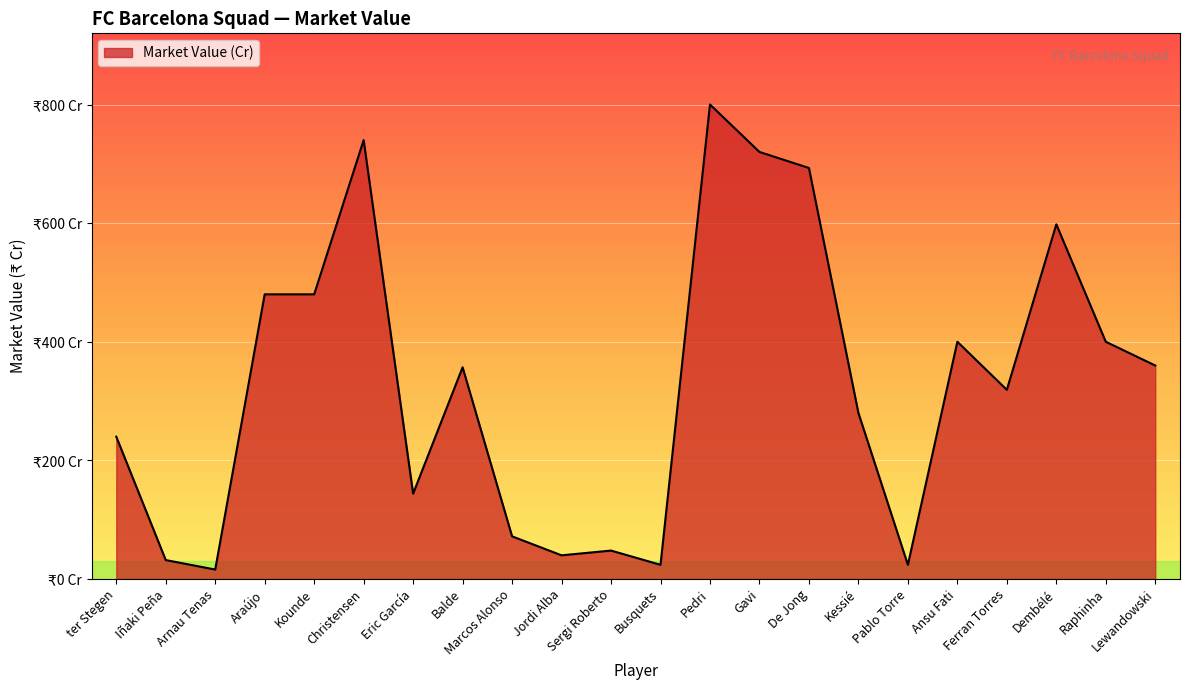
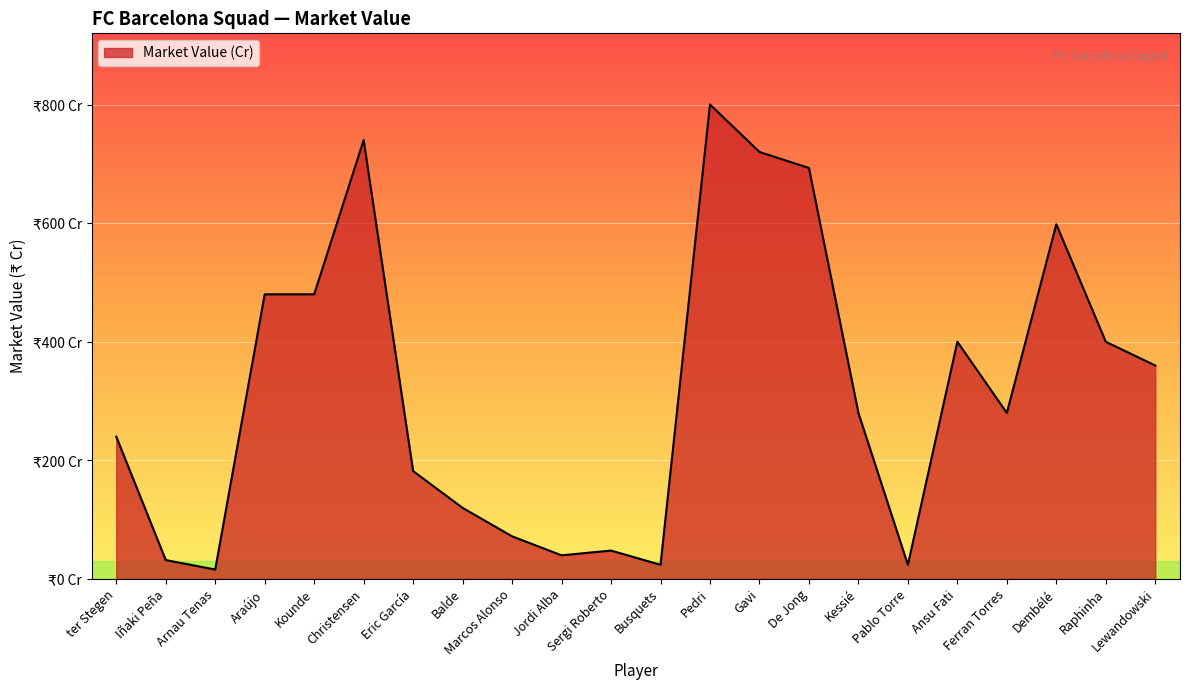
  {
    "ter Stegen": "₹240 Cr",
    "Iñaki Peña": "₹30 Cr",
    "Araújo": "₹480 Cr",
    "Kounde": "₹480 Cr",
    "Christensen": "₹740 Cr",
-   "Eric García": "₹140 Cr",
-   "Balde": "₹360 Cr",
+   "Eric García": "₹180 Cr",
+   "Balde": "₹120 Cr",
    "Marcos Alonso": "₹70 Cr",
    "Jordi Alba": "₹40 Cr",
    "Sergi Roberto": "₹50 Cr",
    "Pedri": "₹800 Cr",
    "Gavi": "₹720 Cr",
    "De Jong": "₹690 Cr",
    "Kessié": "₹280 Cr",
    "Ansu Fati": "₹400 Cr",
-   "Ferran Torres": "₹320 Cr",
+   "Ferran Torres": "₹280 Cr",
    "Dembélé": "₹600 Cr",
    "Raphinha": "₹400 Cr",
    "Lewandowski": "₹360 Cr"
  }
